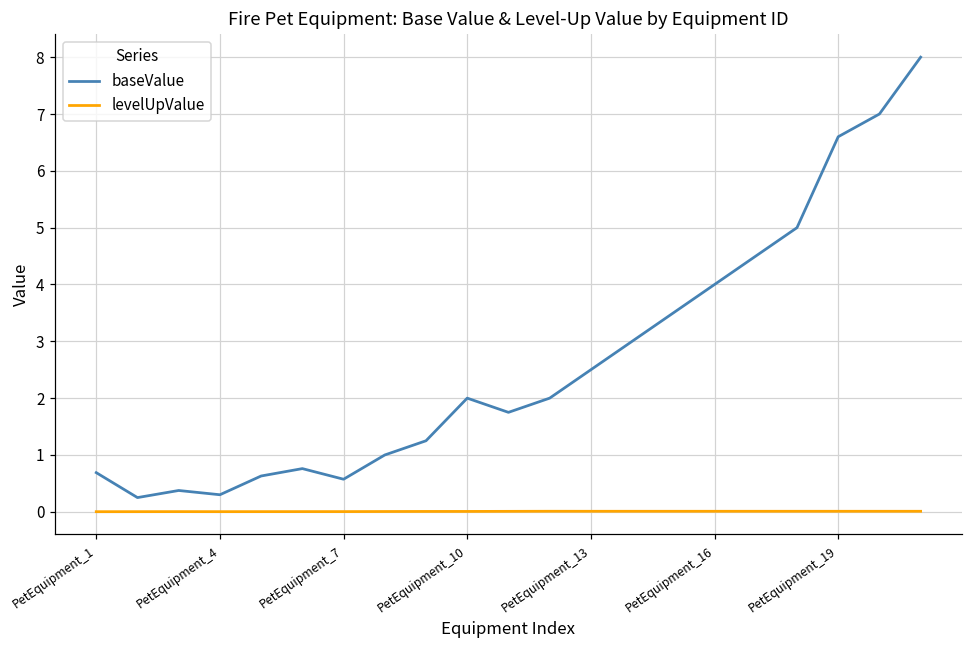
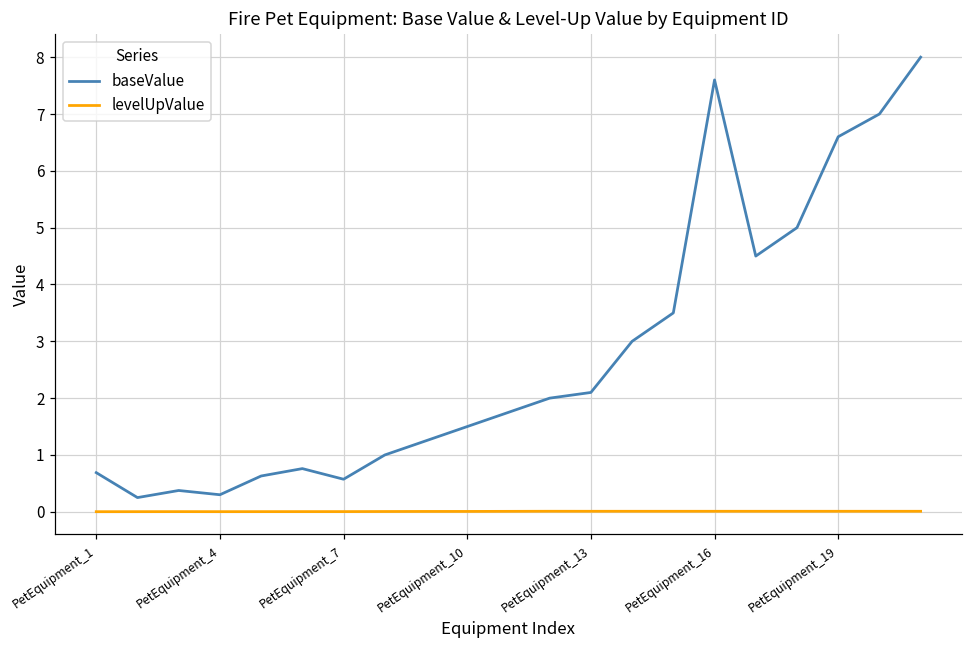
  {
    "baseValue": {
      "PetEquipment_1": 0.7,
      "PetEquipment_4": 0.3,
      "PetEquipment_7": 0.6,
-     "PetEquipment_10": 2.0,
-     "PetEquipment_13": 2.5,
-     "PetEquipment_16": 4.0,
+     "PetEquipment_10": 1.5,
+     "PetEquipment_13": 2.1,
+     "PetEquipment_16": 7.6,
      "PetEquipment_19": 6.6
    },
    "levelUpValue": {
      "PetEquipment_1": 0.0,
      "PetEquipment_4": 0.0,
      "PetEquipment_7": 0.0,
      "PetEquipment_10": 0.0,
      "PetEquipment_13": 0.0,
      "PetEquipment_16": 0.0,
      "PetEquipment_19": 0.0
    }
  }
